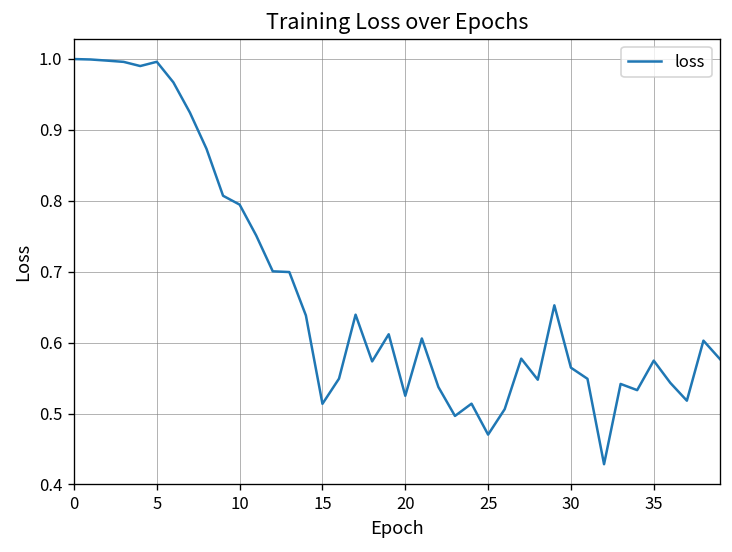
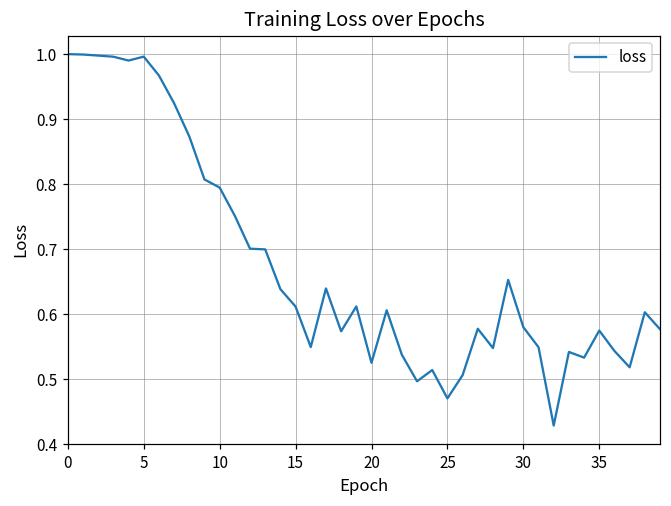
  {
    "0": 1.00,
    "5": 1.00,
    "10": 0.79,
-   "15": 0.51,
+   "15": 0.61,
    "20": 0.53,
    "25": 0.47,
-   "30": 0.56,
+   "30": 0.58,
    "35": 0.57
  }
